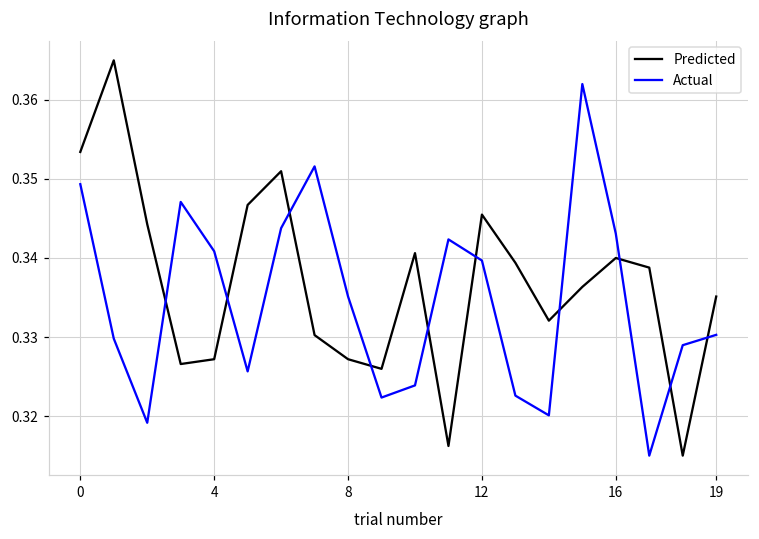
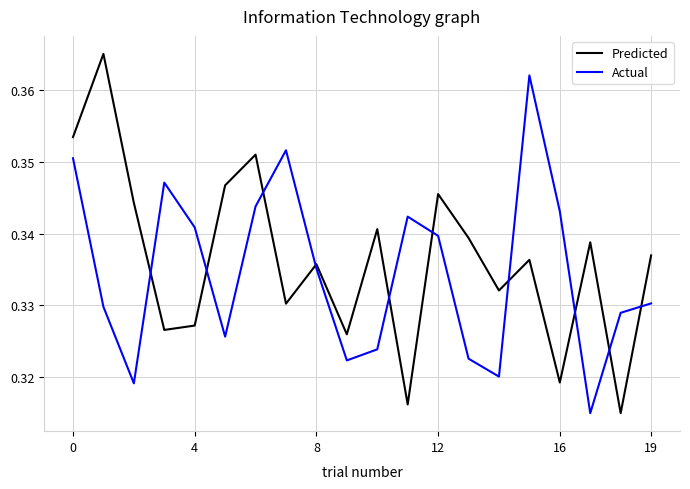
  {
    "Predicted": {
      "0": 0.353,
      "4": 0.327,
-     "8": 0.327,
+     "8": 0.336,
      "12": 0.345,
-     "16": 0.340,
-     "19": 0.335
+     "16": 0.319,
+     "19": 0.337
    },
    "Actual": {
-     "0": 0.349,
+     "0": 0.350,
      "4": 0.341,
      "8": 0.335,
      "12": 0.340,
      "16": 0.343,
      "19": 0.330
    }
  }
